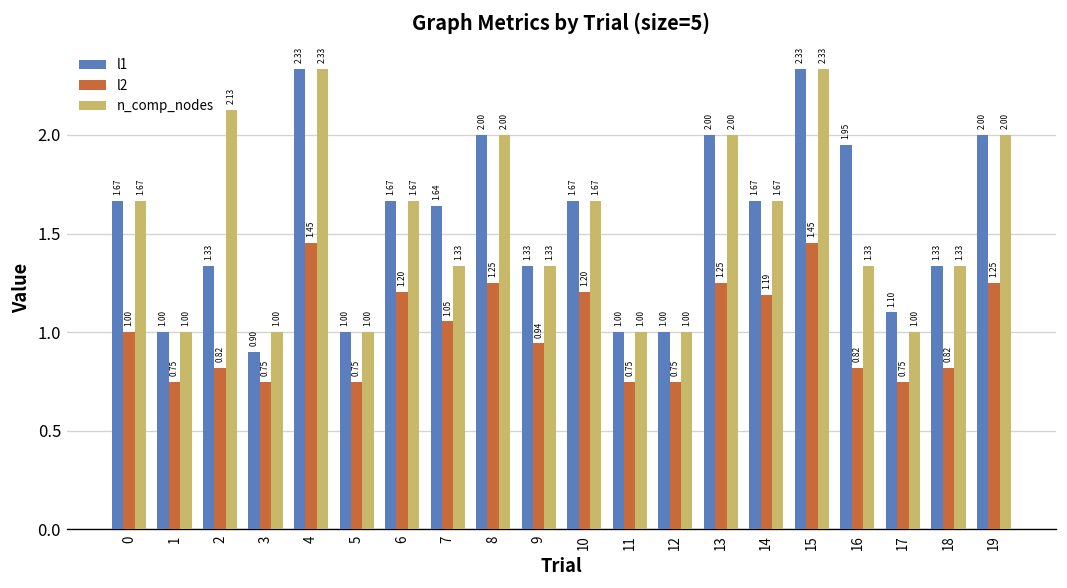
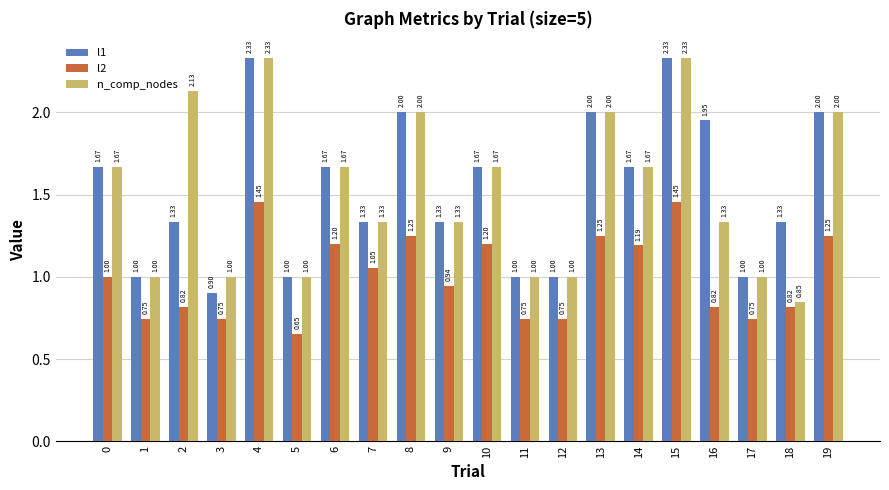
  {
    "l1": {
      "0": 1.67,
      "1": 1.00,
      "2": 1.33,
      "3": 0.90,
      "4": 2.33,
      "5": 1.00,
      "6": 1.67,
-     "7": 1.64,
+     "7": 1.33,
      "8": 2.00,
      "9": 1.33,
      "10": 1.67,
      "11": 1.00,
      "12": 1.00,
      "13": 2.00,
      "14": 1.67,
      "15": 2.33,
      "16": 1.95,
-     "17": 1.10,
+     "17": 1.00,
      "18": 1.33,
      "19": 2.00
    },
    "l2": {
      "0": 1.00,
      "1": 0.75,
      "2": 0.82,
      "3": 0.75,
      "4": 1.45,
-     "5": 0.75,
+     "5": 0.65,
      "6": 1.20,
      "7": 1.05,
      "8": 1.25,
      "9": 0.94,
      "10": 1.20,
      "11": 0.75,
      "12": 0.75,
      "13": 1.25,
      "14": 1.19,
      "15": 1.45,
      "16": 0.82,
      "17": 0.75,
      "18": 0.82,
      "19": 1.25
    },
    "n_comp_nodes": {
      "0": 1.67,
      "1": 1.00,
      "2": 2.13,
      "3": 1.00,
      "4": 2.33,
      "5": 1.00,
      "6": 1.67,
      "7": 1.33,
      "8": 2.00,
      "9": 1.33,
      "10": 1.67,
      "11": 1.00,
      "12": 1.00,
      "13": 2.00,
      "14": 1.67,
      "15": 2.33,
      "16": 1.33,
      "17": 1.00,
-     "18": 1.33,
+     "18": 0.85,
      "19": 2.00
    }
  }
